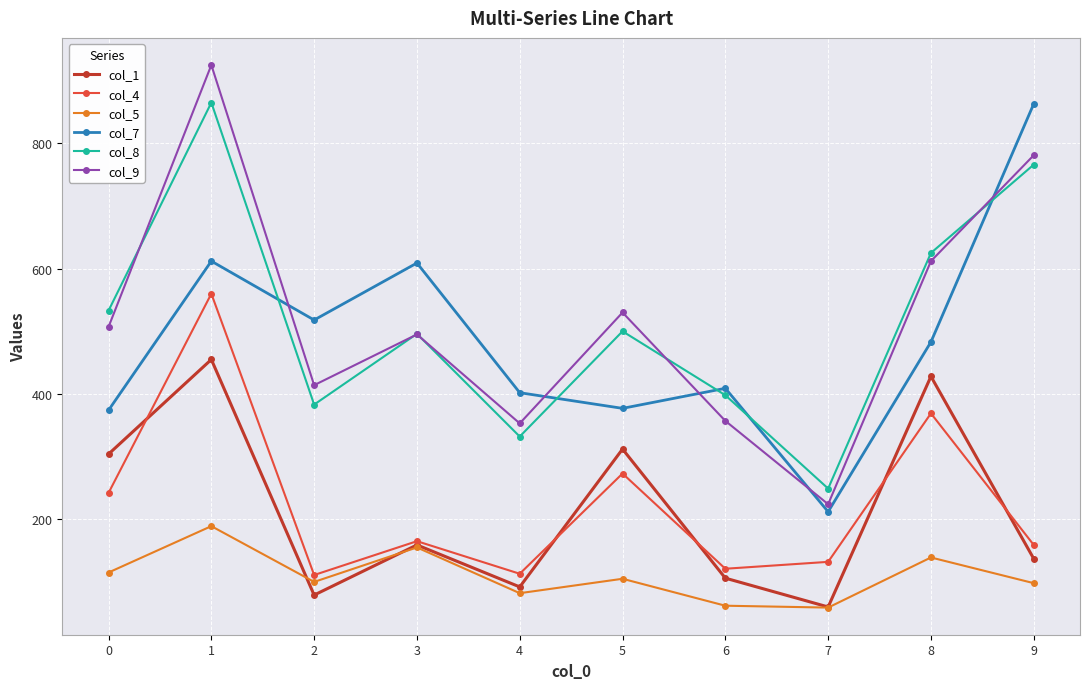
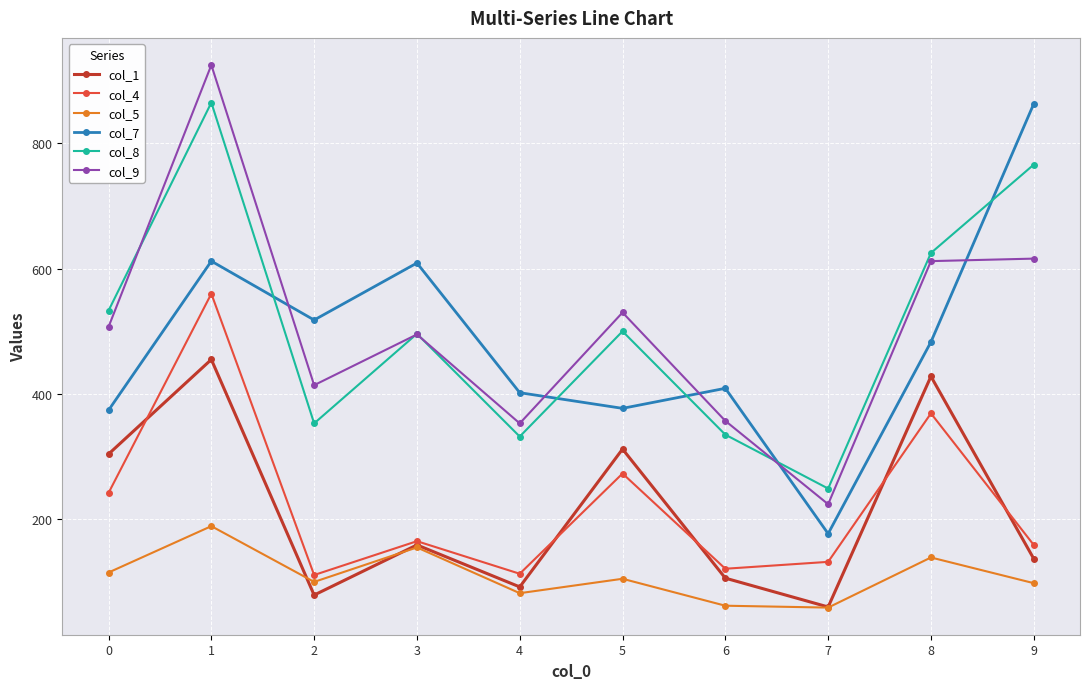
  {
    "col_7": {
      "0": 370,
      "1": 610,
      "2": 520,
      "3": 610,
      "4": 400,
      "5": 380,
      "6": 410,
-     "7": 210,
+     "7": 180,
      "8": 480,
      "9": 860
    },
    "col_8": {
      "0": 530,
      "1": 870,
-     "2": 380,
+     "2": 350,
      "4": 330,
      "5": 500,
-     "6": 400,
+     "6": 340,
      "7": 250,
      "8": 630,
      "9": 770
    },
    "col_9": {
      "0": 510,
      "1": 930,
      "2": 410,
      "4": 350,
      "5": 530,
      "6": 360,
      "7": 220,
      "8": 610,
-     "9": 780
+     "9": 620
    }
  }
